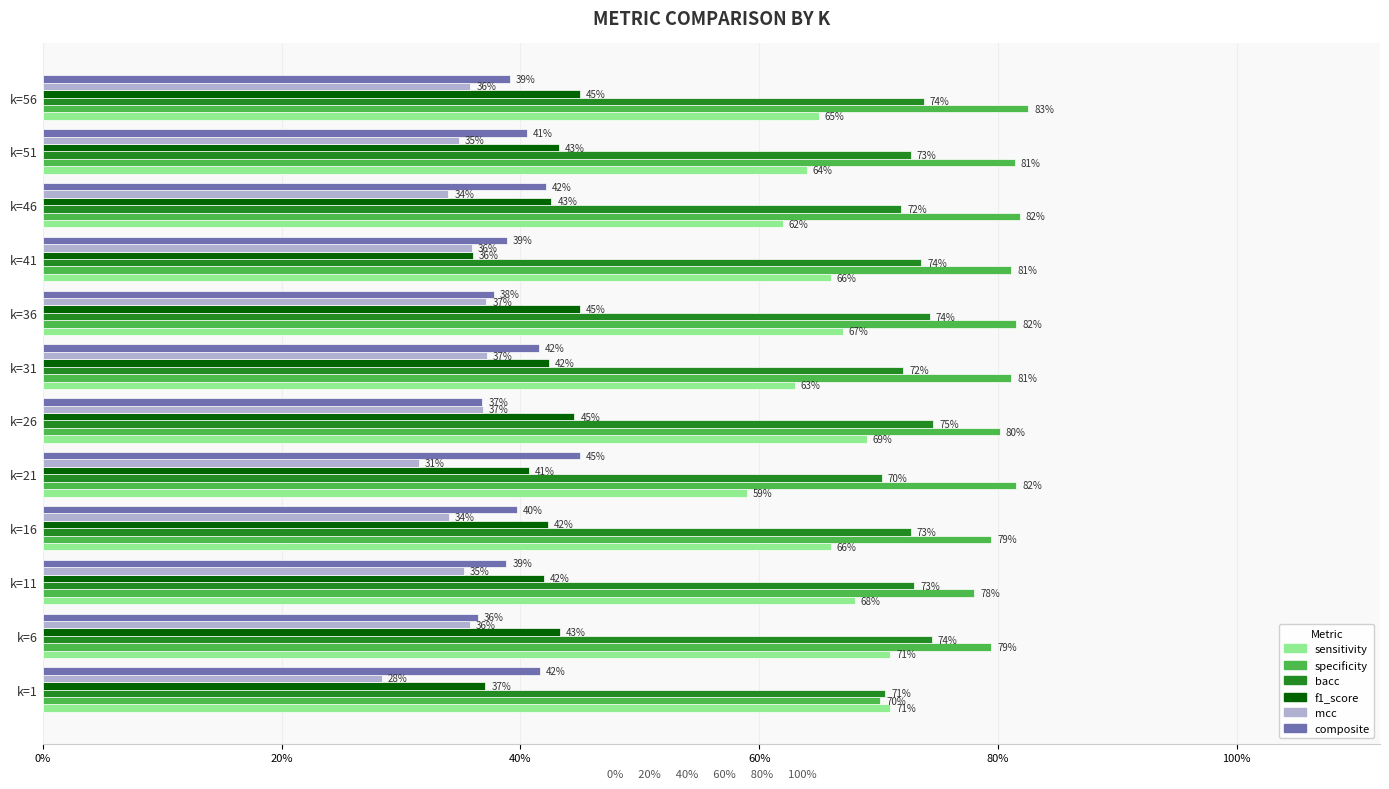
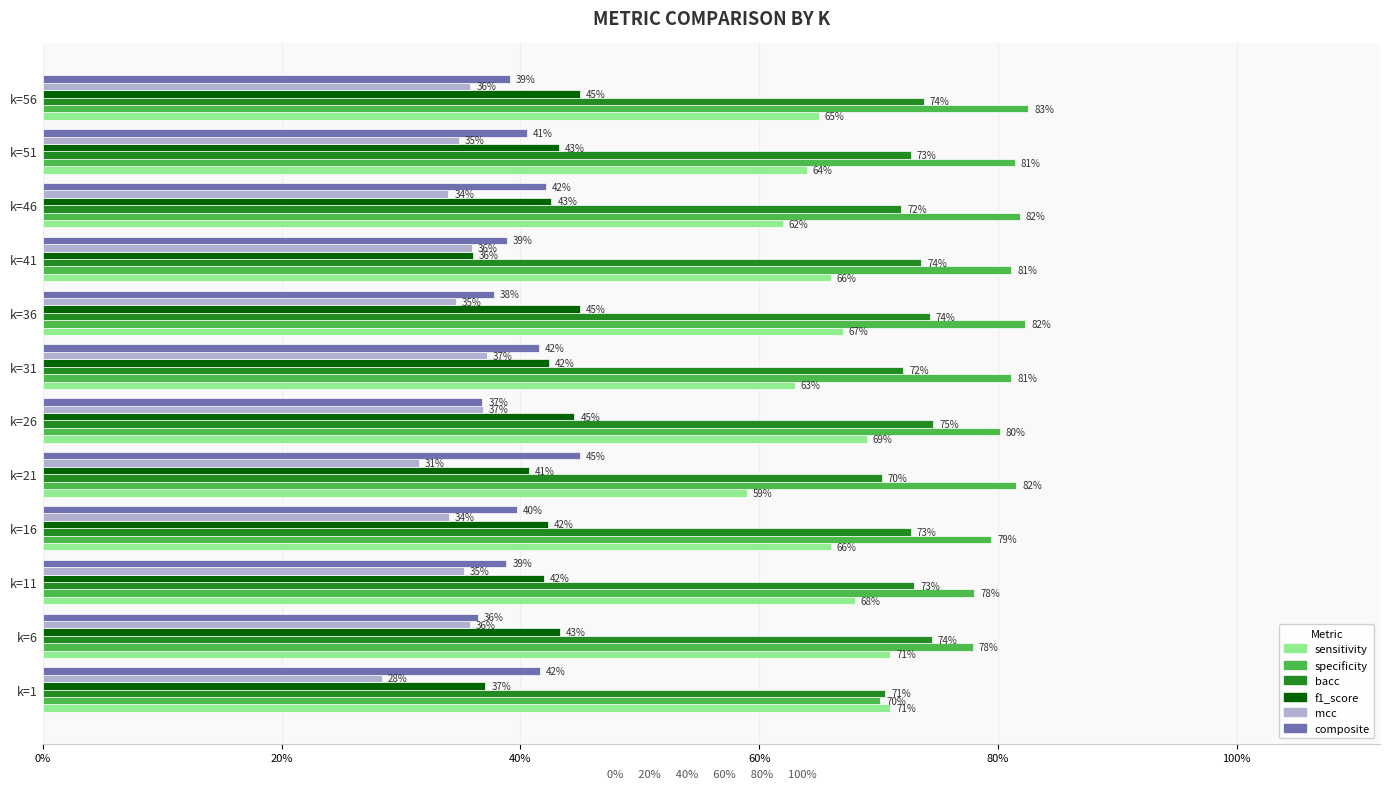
  {
    "sensitivity": {
      "k=56": "65%",
      "k=51": "64%",
      "k=46": "62%",
      "k=41": "66%",
      "k=36": "67%",
      "k=31": "63%",
      "k=26": "69%",
      "k=21": "59%",
      "k=16": "66%",
      "k=11": "68%",
      "k=6": "71%",
      "k=1": "71%"
    },
    "specificity": {
      "k=56": "83%",
      "k=51": "81%",
      "k=46": "82%",
      "k=41": "81%",
-     "k=36": "81.6%",
+     "k=36": "82.3%",
      "k=31": "81%",
      "k=26": "80%",
      "k=21": "82%",
      "k=16": "79%",
      "k=11": "78%",
-     "k=6": "79%"
+     "k=6": "78%"
    },
    "bacc": {
      "k=56": "74%",
      "k=51": "73%",
      "k=46": "72%",
      "k=41": "74%",
      "k=36": "74%",
      "k=31": "72%",
      "k=26": "75%",
      "k=21": "70%",
      "k=16": "73%",
      "k=11": "73%",
      "k=6": "74%"
    },
    "f1_score": {
      "k=56": "45%",
      "k=51": "43%",
      "k=46": "43%",
      "k=36": "45%",
      "k=31": "42%",
      "k=26": "45%",
      "k=21": "41%",
      "k=16": "42%",
      "k=11": "42%",
      "k=6": "43%",
      "k=1": "37%"
    },
    "mcc": {
      "k=56": "36%",
      "k=51": "35%",
      "k=46": "34%",
-     "k=36": "37%",
+     "k=36": "35%",
      "k=31": "37%",
      "k=21": "31%",
      "k=16": "34%",
      "k=11": "35%",
      "k=1": "28%"
    },
    "composite": {
      "k=56": "39%",
      "k=51": "41%",
      "k=46": "42%",
      "k=41": "39%",
      "k=31": "42%",
      "k=21": "45%",
      "k=16": "40%",
      "k=11": "39%",
      "k=6": "36%",
      "k=1": "42%"
    }
  }
